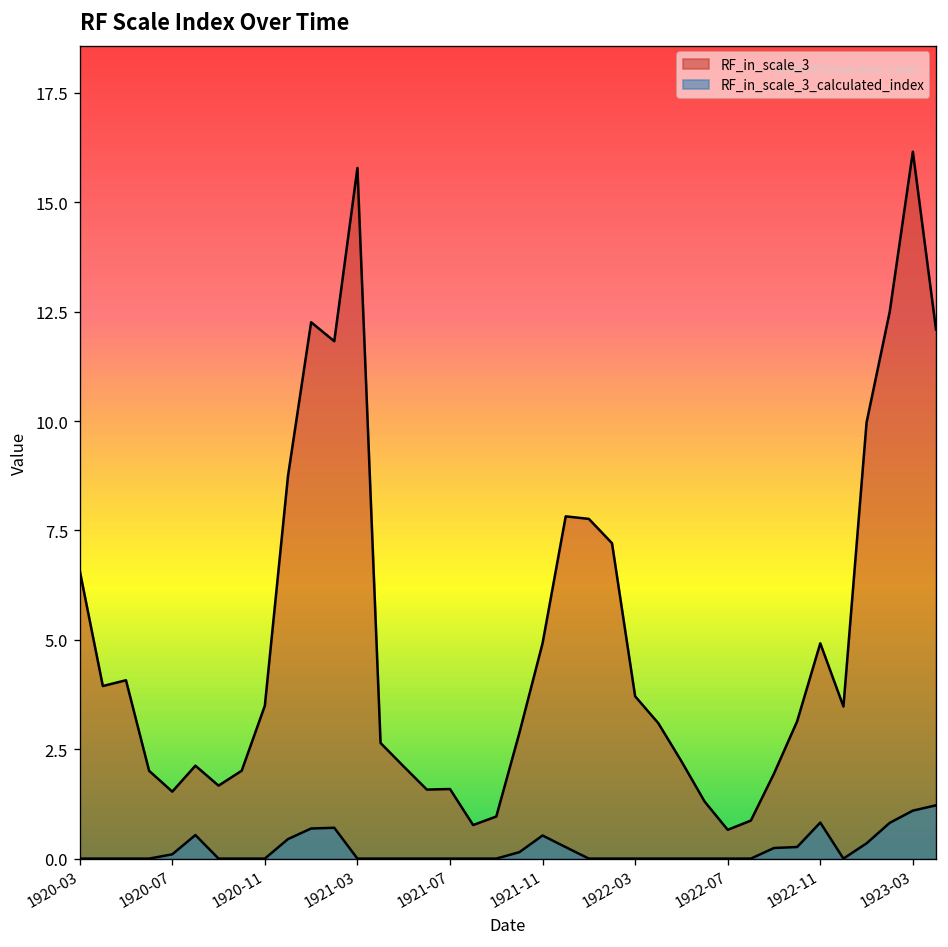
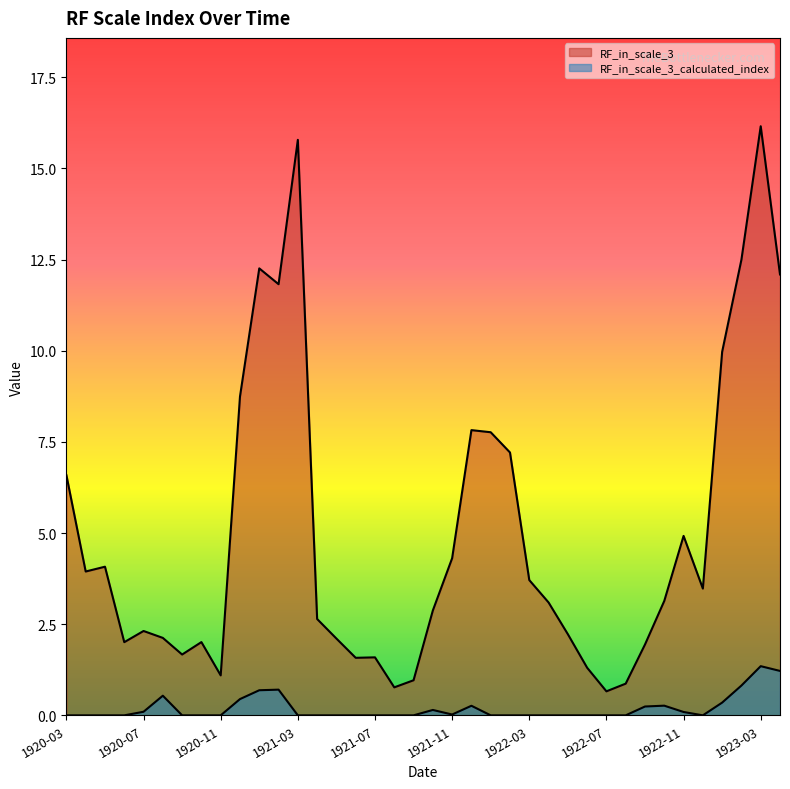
  {
    "RF_in_scale_3": {
      "1920-03": 6.6,
-     "1920-07": 1.5,
-     "1920-11": 3.5,
+     "1920-07": 2.3,
+     "1920-11": 1.1,
      "1921-03": 15.8,
      "1921-07": 1.6,
-     "1921-11": 4.9,
+     "1921-11": 4.3,
      "1922-03": 3.7,
      "1922-07": 0.7,
      "1922-11": 4.9,
      "1923-03": 16.2
    },
    "RF_in_scale_3_calculated_index": {
      "1920-03": 0.0,
      "1920-07": 0.1,
      "1920-11": 0.0,
      "1921-03": 0.0,
      "1921-07": 0.0,
-     "1921-11": 0.5,
+     "1921-11": 0.0,
      "1922-03": 0.0,
      "1922-07": 0.0,
-     "1922-11": 0.8,
-     "1923-03": 1.1
+     "1922-11": 0.1,
+     "1923-03": 1.3
    }
  }
